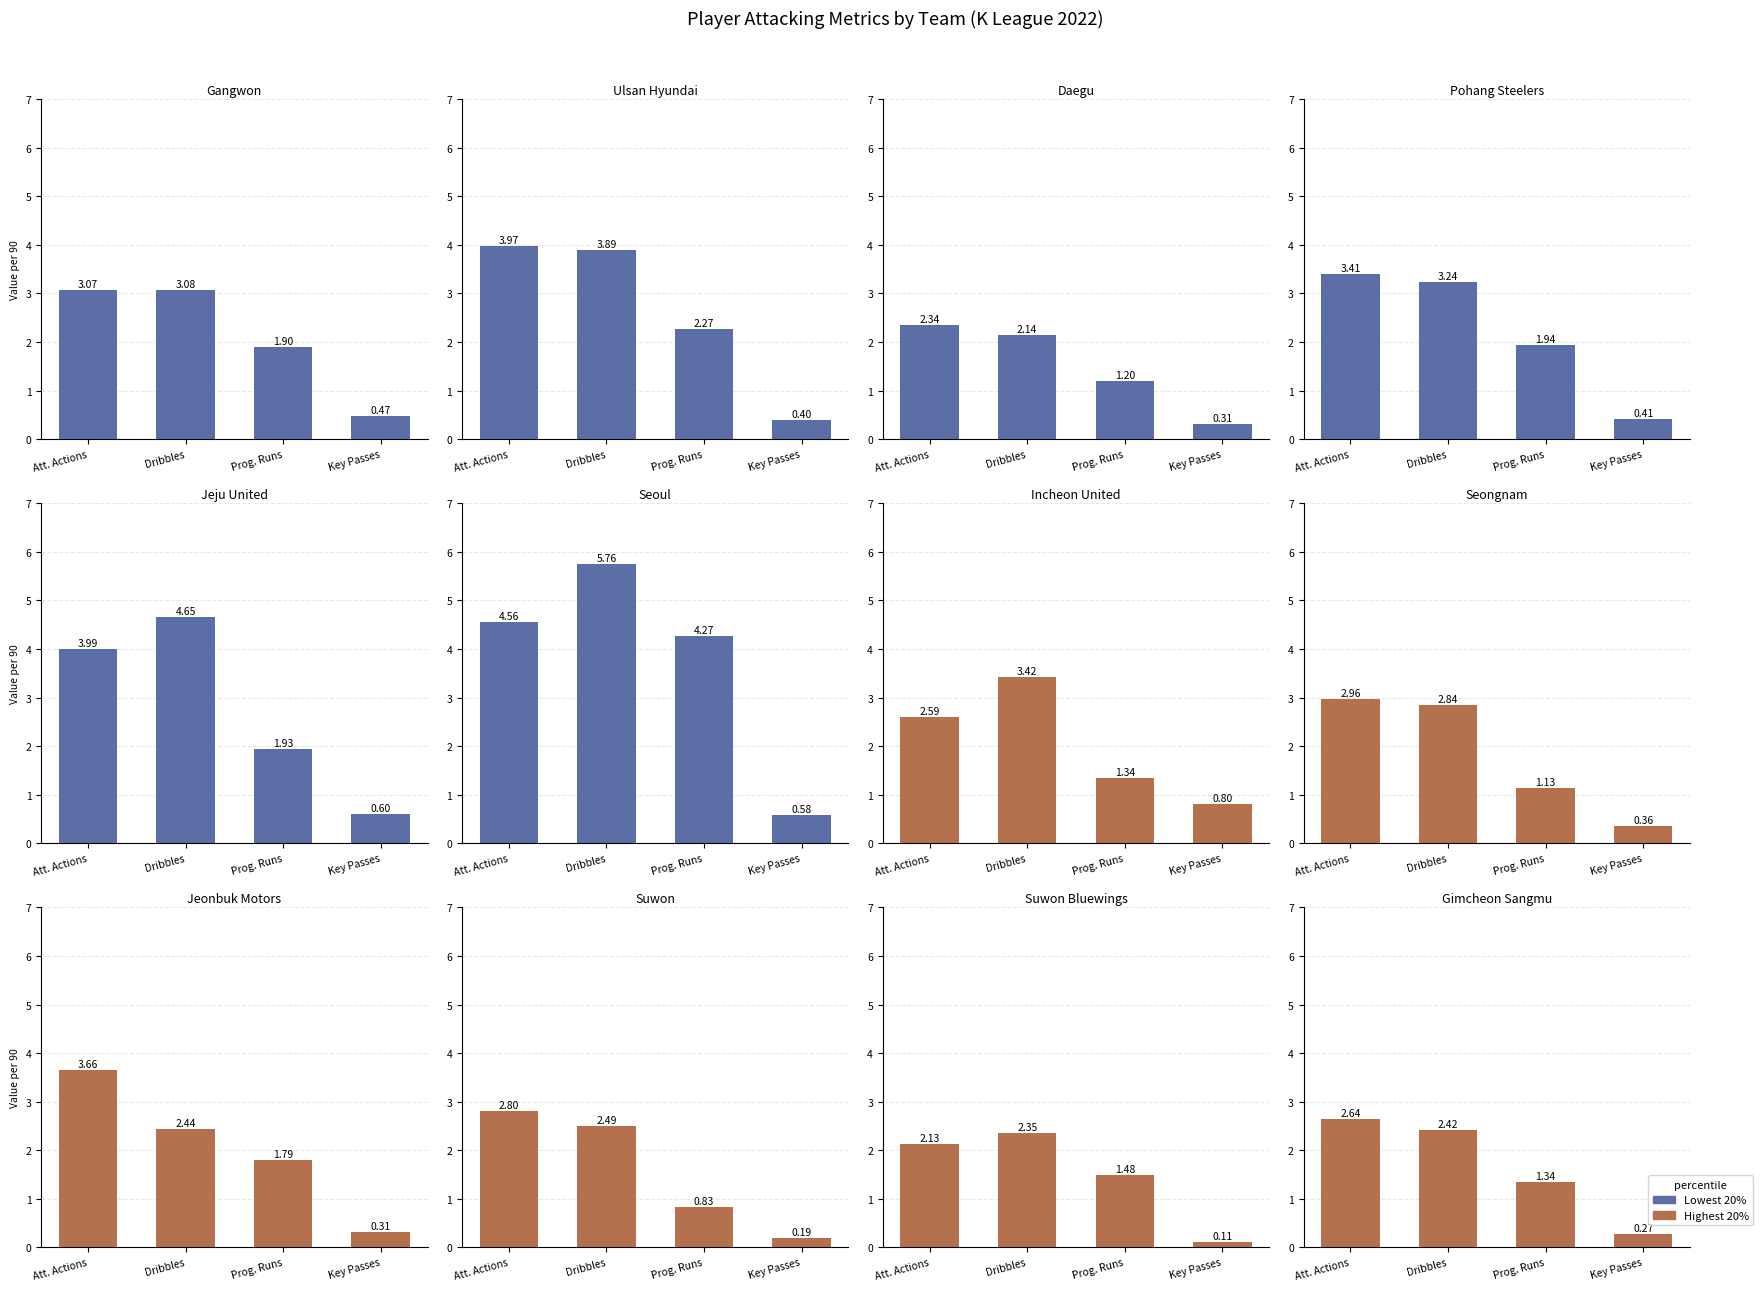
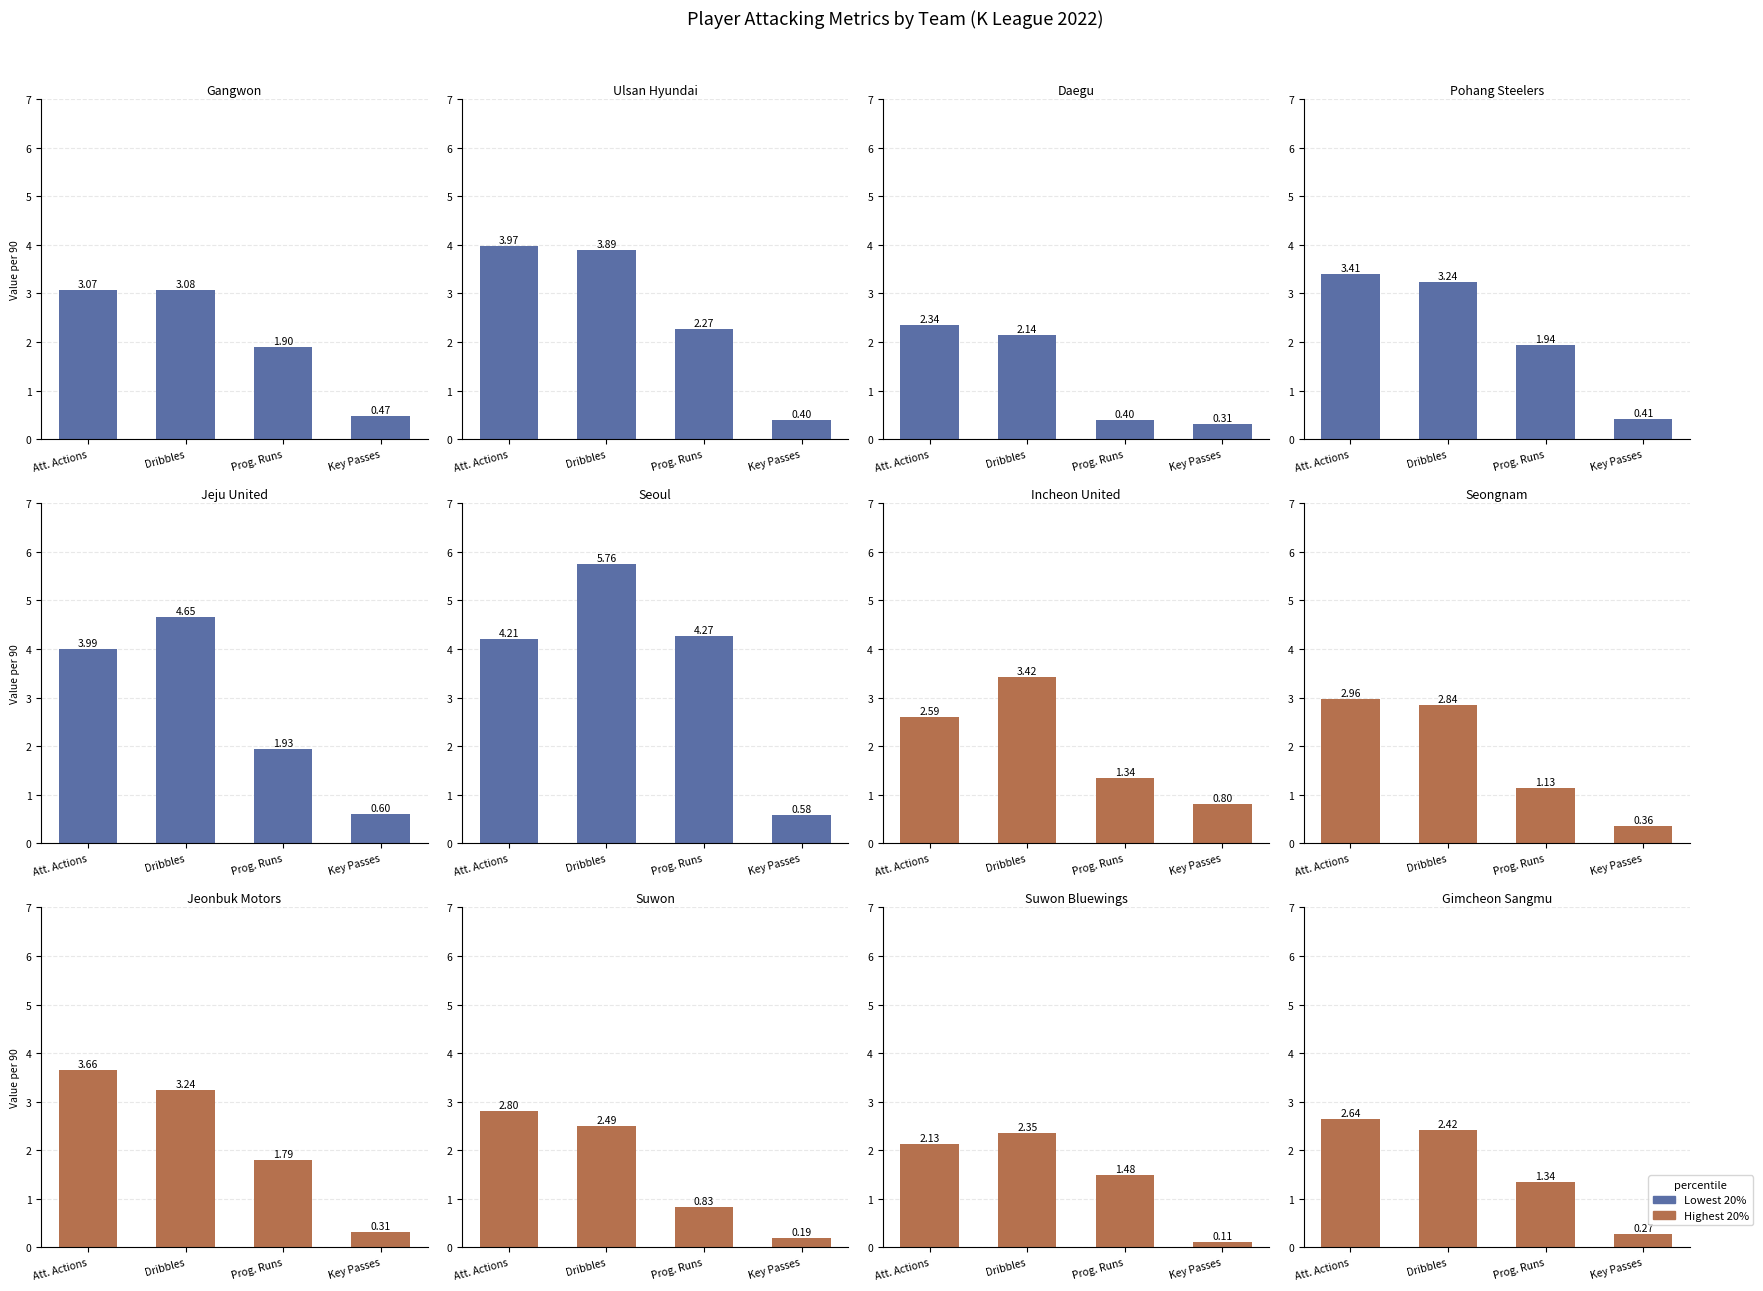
  {
    "Gangwon": {
      "Att. Actions": 3.07,
      "Dribbles": 3.08,
      "Prog. Runs": 1.90,
      "Key Passes": 0.47
    },
    "Ulsan Hyundai": {
      "Att. Actions": 3.97,
      "Dribbles": 3.89,
      "Prog. Runs": 2.27,
      "Key Passes": 0.40
    },
    "Daegu": {
      "Att. Actions": 2.34,
      "Dribbles": 2.14,
-     "Prog. Runs": 1.20,
+     "Prog. Runs": 0.40,
      "Key Passes": 0.31
    },
    "Pohang Steelers": {
      "Att. Actions": 3.41,
      "Dribbles": 3.24,
      "Prog. Runs": 1.94,
      "Key Passes": 0.41
    },
    "Jeju United": {
      "Att. Actions": 3.99,
      "Dribbles": 4.65,
      "Prog. Runs": 1.93,
      "Key Passes": 0.60
    },
    "Seoul": {
-     "Att. Actions": 4.56,
+     "Att. Actions": 4.21,
      "Dribbles": 5.76,
      "Prog. Runs": 4.27,
      "Key Passes": 0.58
    },
    "Incheon United": {
      "Att. Actions": 2.59,
      "Dribbles": 3.42,
      "Prog. Runs": 1.34,
      "Key Passes": 0.80
    },
    "Seongnam": {
      "Att. Actions": 2.96,
      "Dribbles": 2.84,
      "Prog. Runs": 1.13,
      "Key Passes": 0.36
    },
    "Jeonbuk Motors": {
      "Att. Actions": 3.66,
-     "Dribbles": 2.44,
+     "Dribbles": 3.24,
      "Prog. Runs": 1.79,
      "Key Passes": 0.31
    },
    "Suwon": {
      "Att. Actions": 2.80,
      "Dribbles": 2.49,
      "Prog. Runs": 0.83,
      "Key Passes": 0.19
    },
    "Suwon Bluewings": {
      "Att. Actions": 2.13,
      "Dribbles": 2.35,
      "Prog. Runs": 1.48,
      "Key Passes": 0.11
    },
    "Gimcheon Sangmu": {
      "Att. Actions": 2.64,
      "Dribbles": 2.42,
      "Prog. Runs": 1.34
    }
  }
